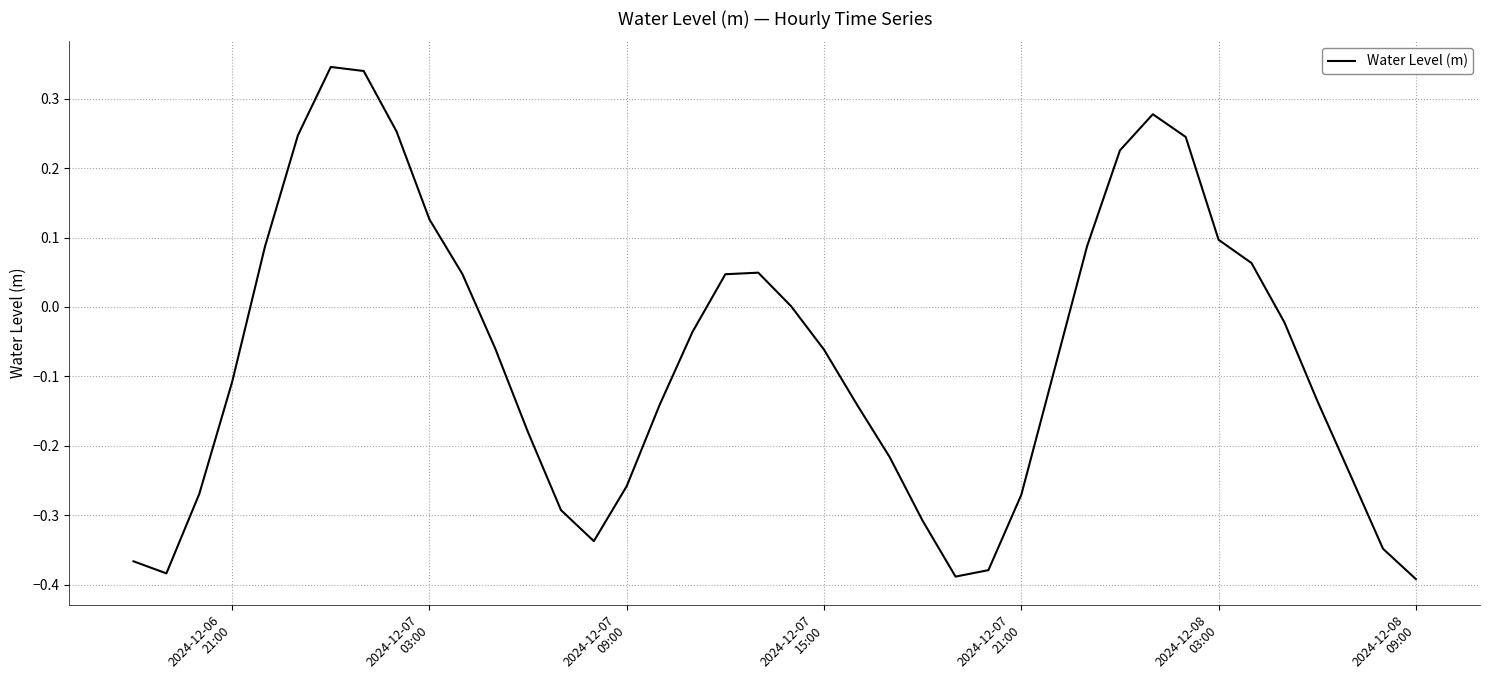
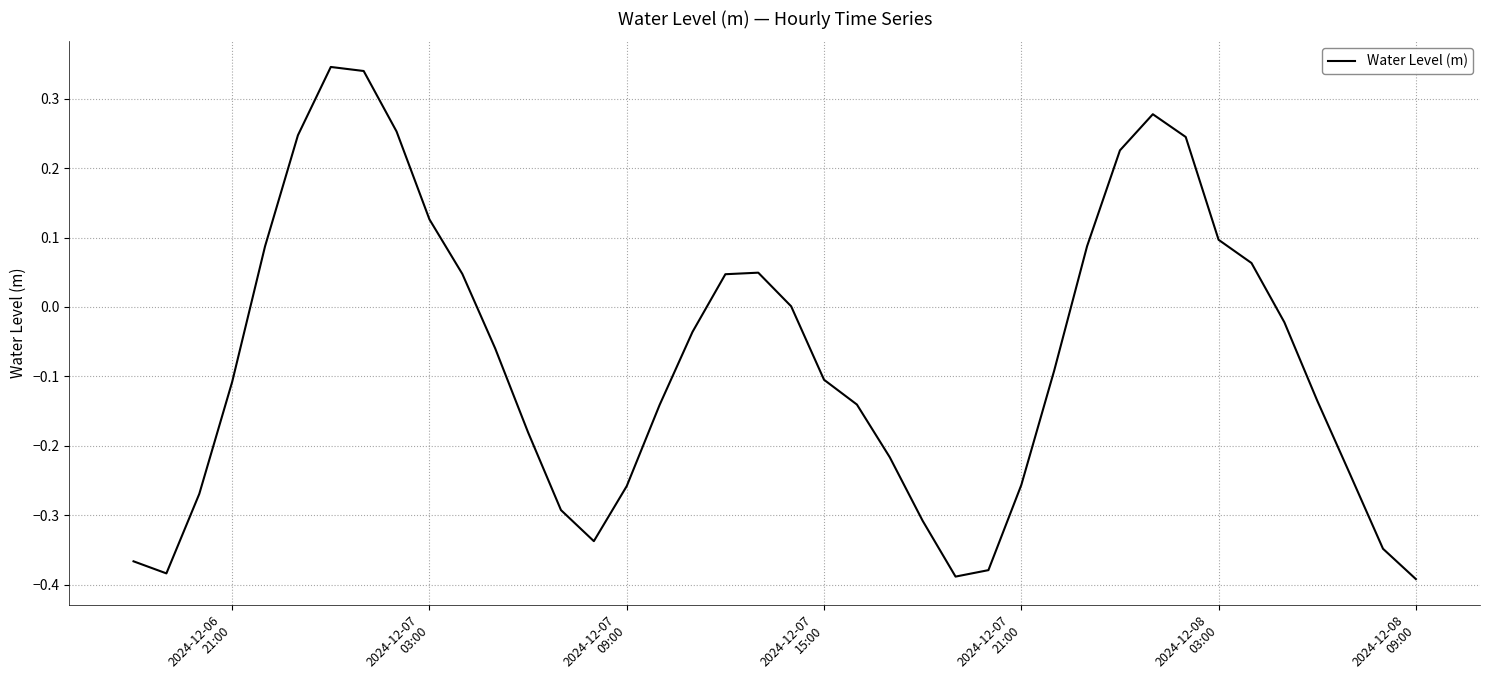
  {
    "2024-12-06 21:00": -0.11,
    "2024-12-07 03:00": 0.13,
    "2024-12-07 09:00": -0.26,
-   "2024-12-07 15:00": -0.06,
-   "2024-12-07 21:00": -0.27,
+   "2024-12-07 15:00": -0.10,
+   "2024-12-07 21:00": -0.26,
    "2024-12-08 03:00": 0.10,
    "2024-12-08 09:00": -0.39
  }
